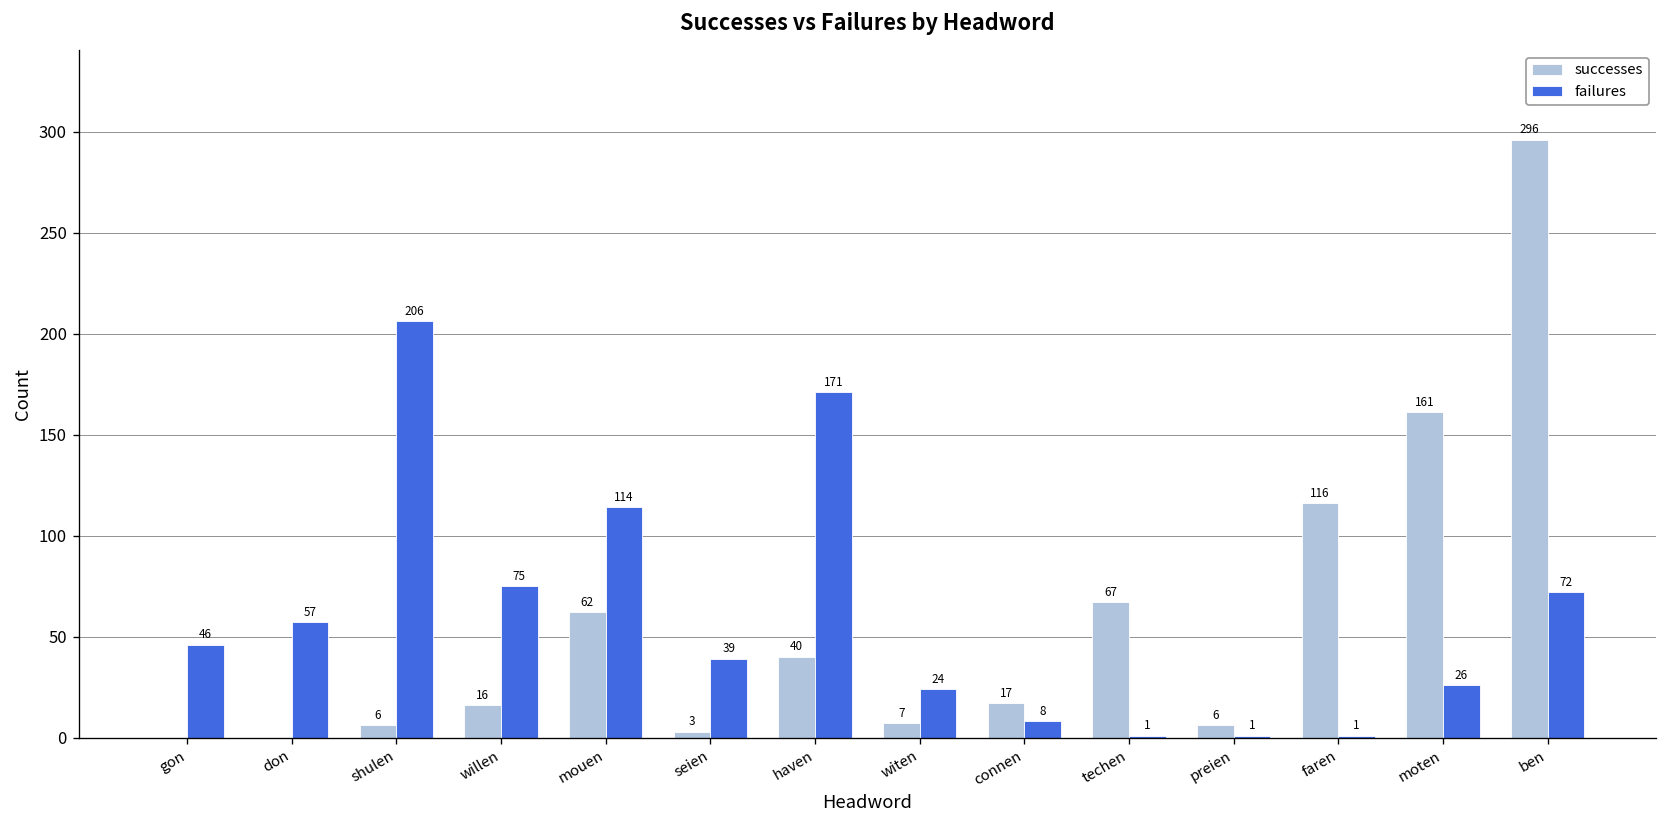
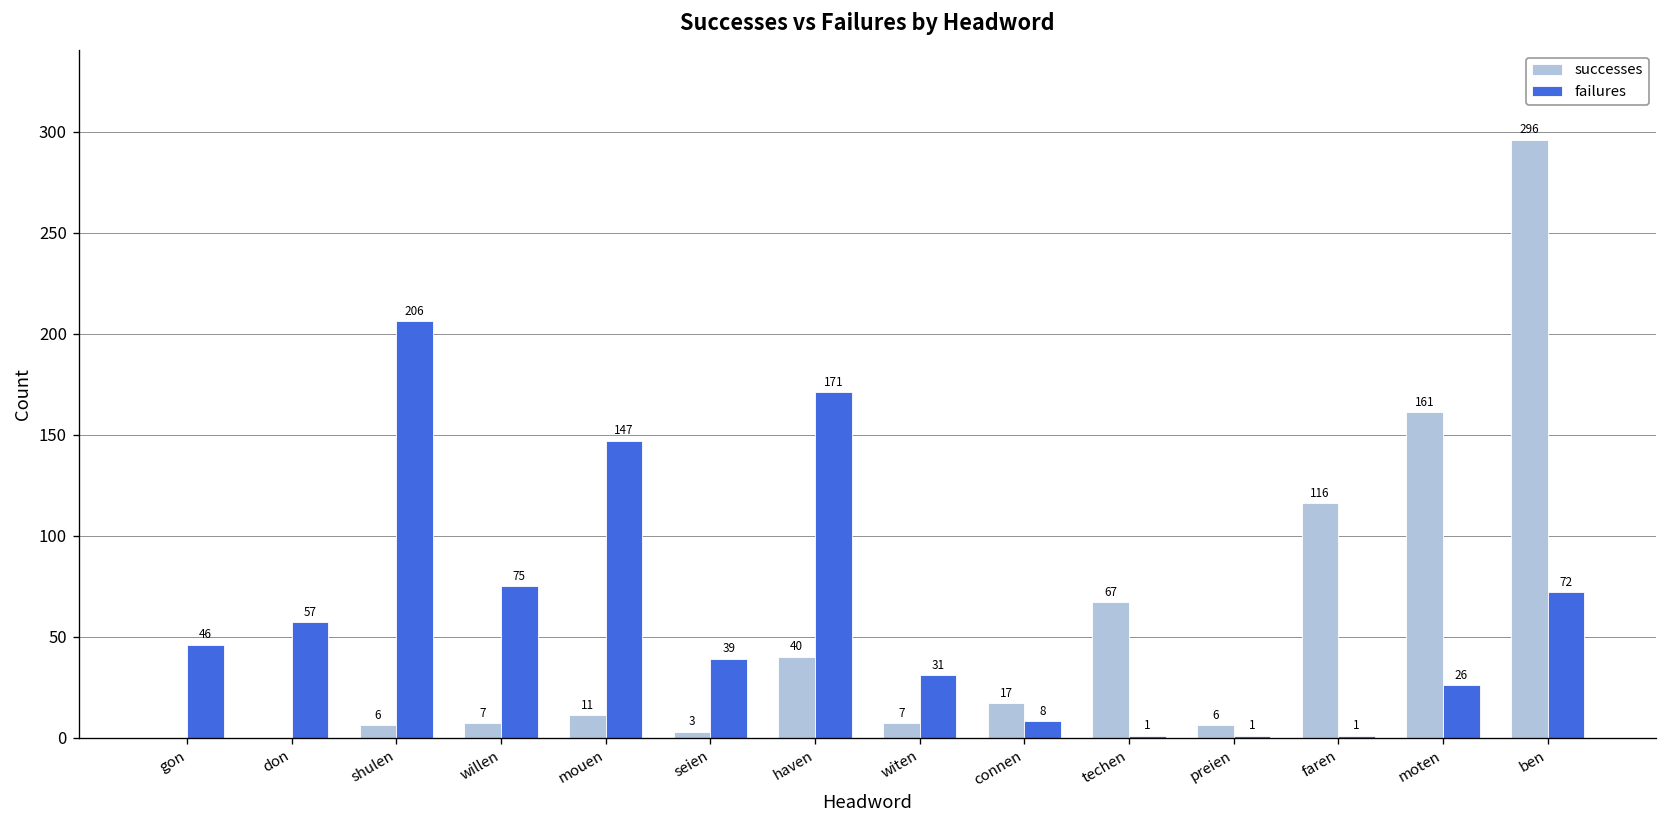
  {
    "successes": {
      "shulen": 6,
-     "willen": 16,
-     "mouen": 62,
+     "willen": 7,
+     "mouen": 11,
      "seien": 3,
      "haven": 40,
      "witen": 7,
      "connen": 17,
      "techen": 67,
      "preien": 6,
      "faren": 116,
      "moten": 161,
      "ben": 296
    },
    "failures": {
      "gon": 46,
      "don": 57,
      "shulen": 206,
      "willen": 75,
-     "mouen": 114,
+     "mouen": 147,
      "seien": 39,
      "haven": 171,
-     "witen": 24,
+     "witen": 31,
      "connen": 8,
      "techen": 1,
      "preien": 1,
      "faren": 1,
      "moten": 26,
      "ben": 72
    }
  }
